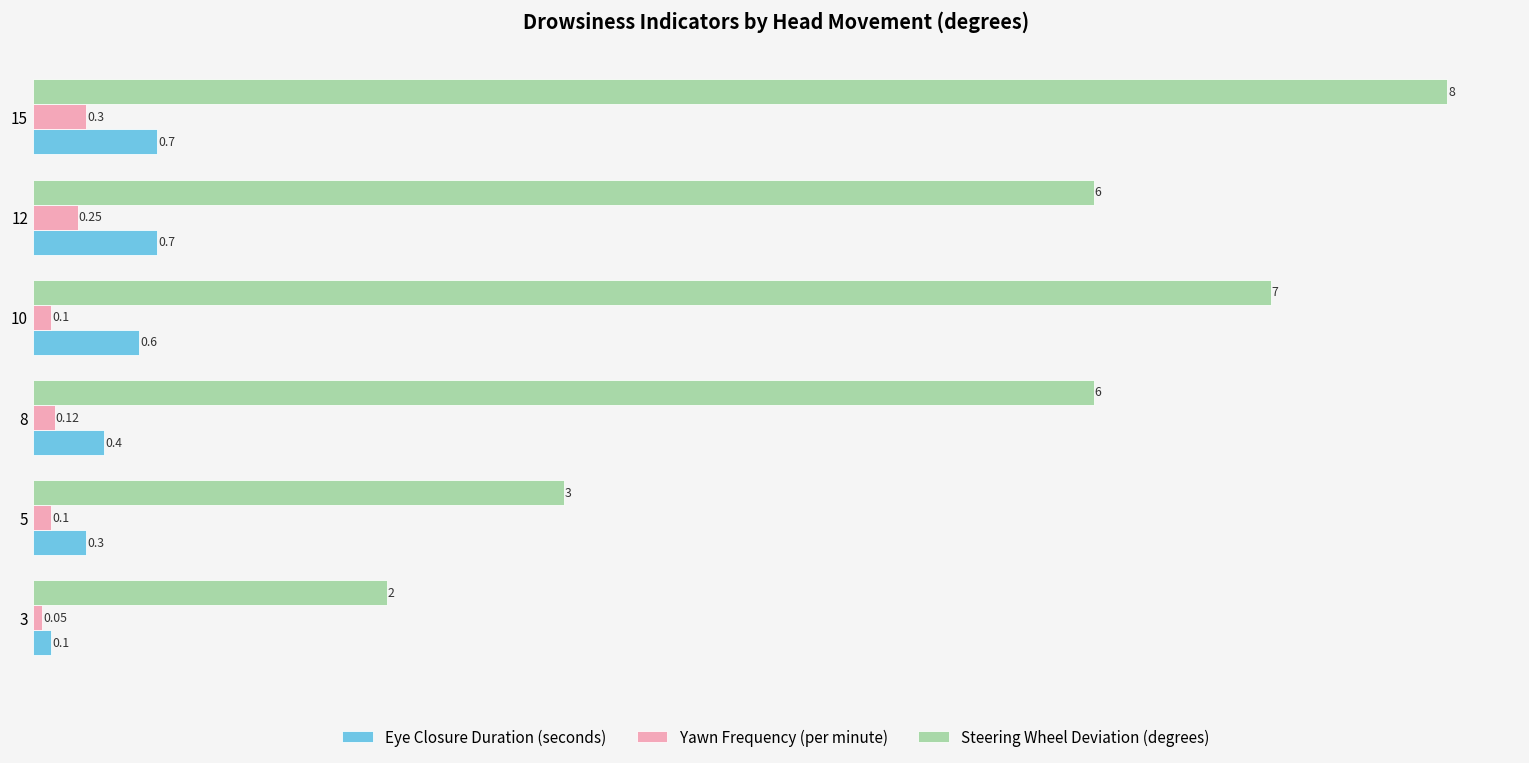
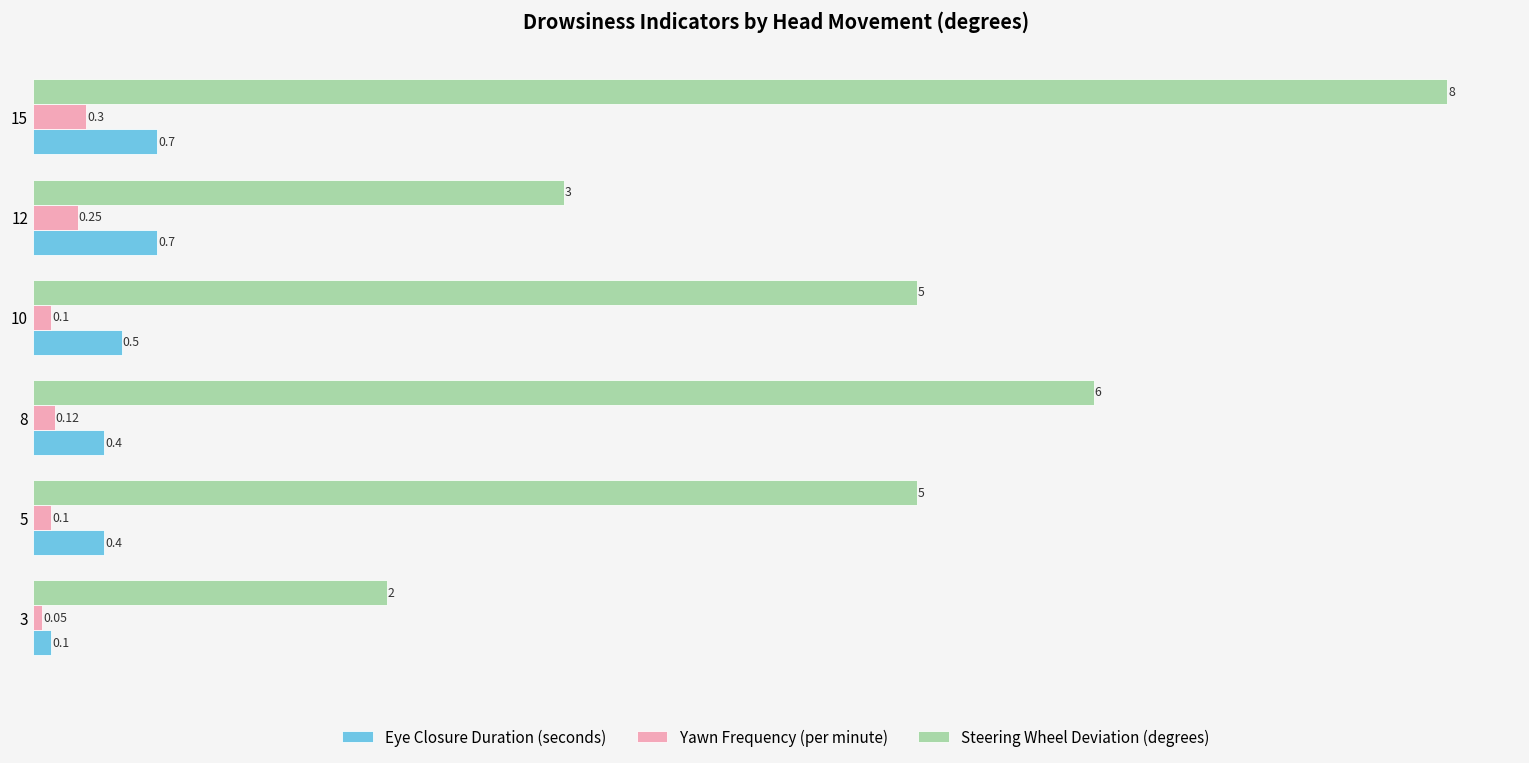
  {
    "Eye Closure Duration (seconds)": {
      "15": 0.7,
      "12": 0.7,
-     "10": 0.6,
+     "10": 0.5,
      "8": 0.4,
-     "5": 0.3,
+     "5": 0.4,
      "3": 0.1
    },
    "Yawn Frequency (per minute)": {
      "15": 0.3,
      "12": 0.25,
      "10": 0.1,
      "8": 0.12,
      "5": 0.1,
      "3": 0.05
    },
    "Steering Wheel Deviation (degrees)": {
      "15": 8,
-     "12": 6,
-     "10": 7,
+     "12": 3,
+     "10": 5,
      "8": 6,
-     "5": 3,
+     "5": 5,
      "3": 2
    }
  }
